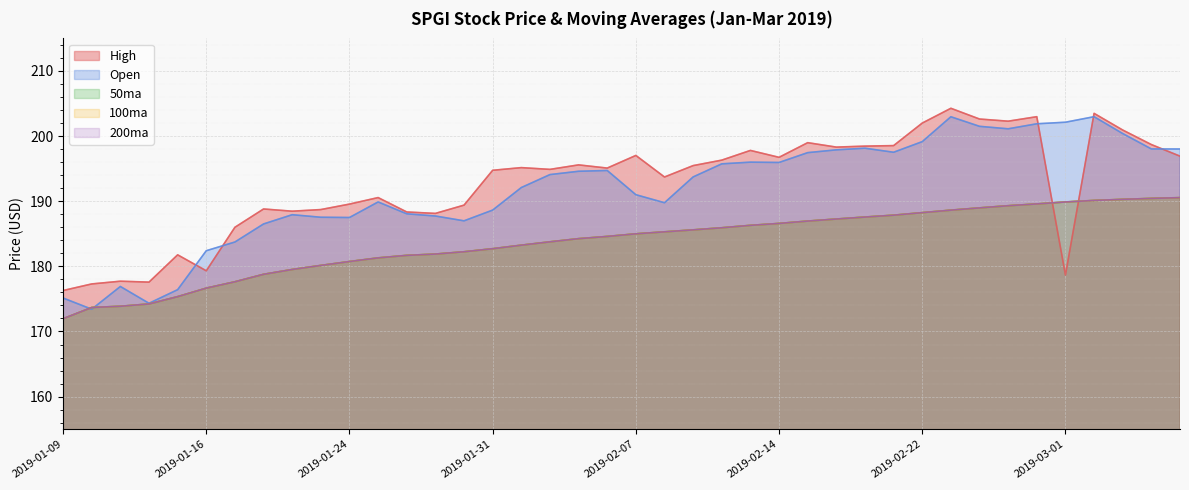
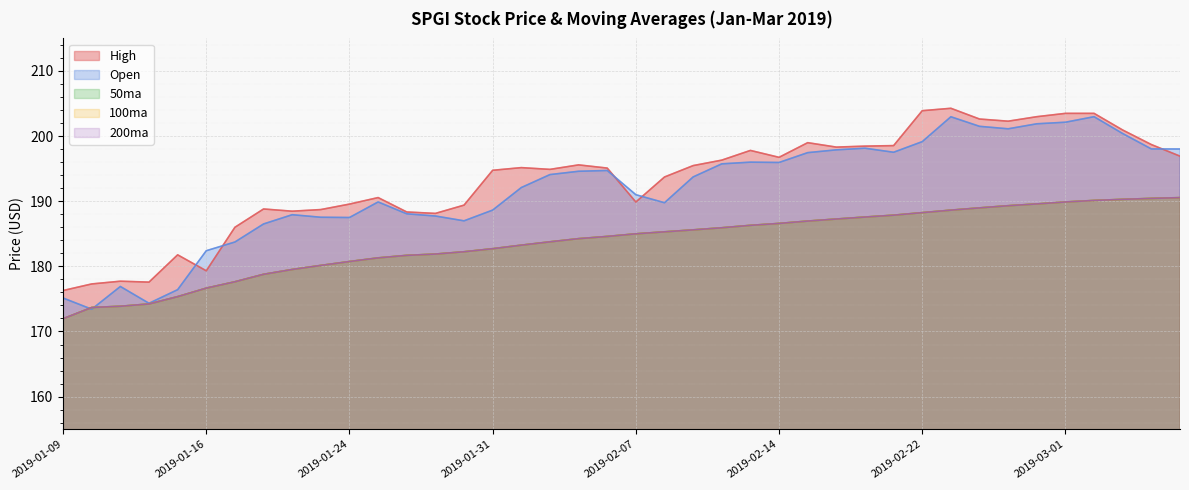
  {
    "High": {
      "2019-01-09": 176,
      "2019-01-16": 179,
      "2019-01-24": 190,
      "2019-01-31": 195,
-     "2019-02-07": 197,
+     "2019-02-07": 190,
      "2019-02-14": 197,
-     "2019-02-22": 202,
-     "2019-03-01": 179
+     "2019-02-22": 204,
+     "2019-03-01": 203
    }
  }
